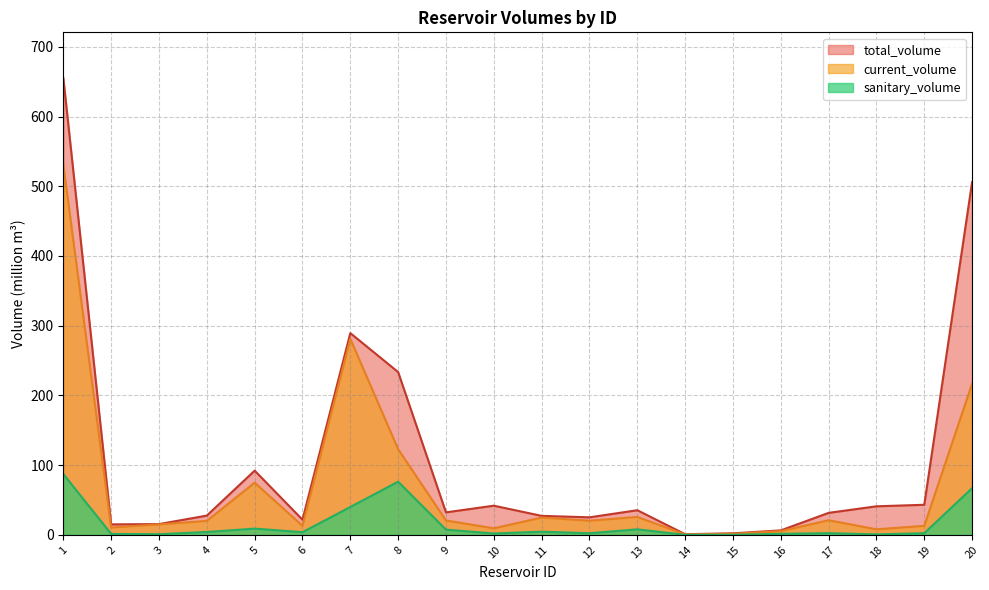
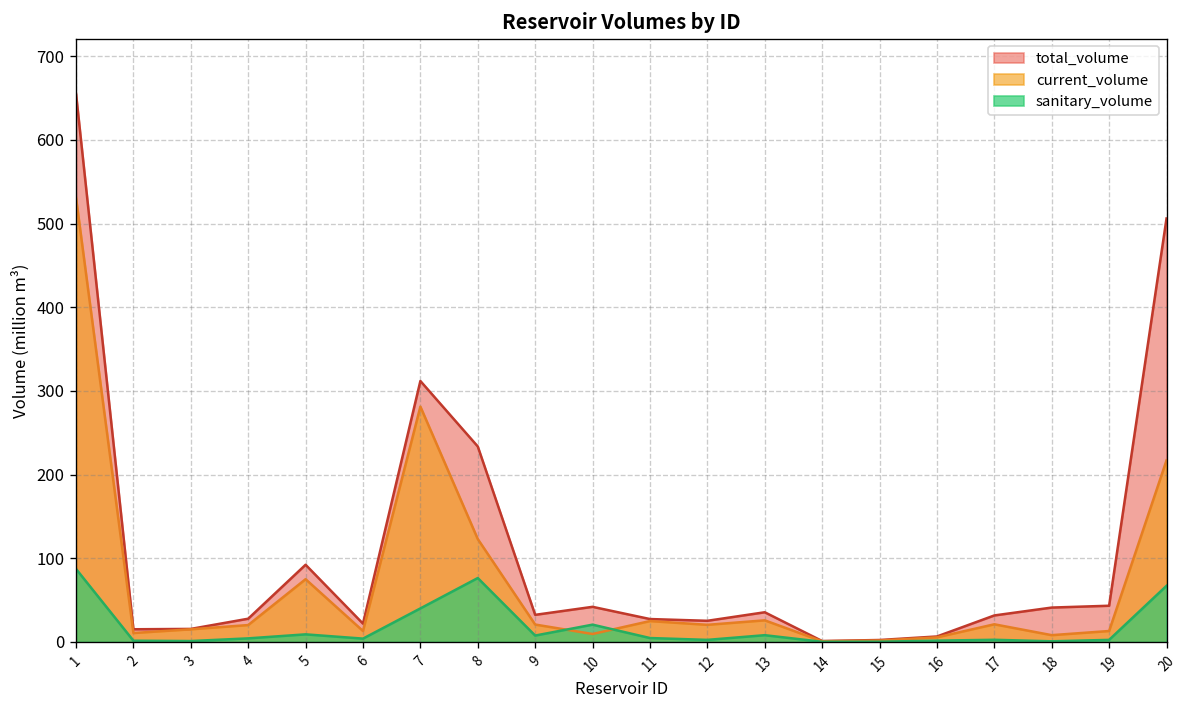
  {
    "total_volume": {
      "1": 660,
      "2": 20,
      "4": 30,
      "5": 90,
      "6": 20,
-     "7": 290,
+     "7": 310,
      "8": 230,
      "9": 30,
      "10": 40,
      "12": 30,
      "13": 40,
      "17": 30,
      "18": 40,
      "19": 40,
      "20": 510
    },
    "current_volume": {
      "1": 530,
      "2": 10,
      "4": 20,
      "5": 70,
      "6": 10,
      "7": 280,
      "8": 120,
      "9": 20,
      "10": 10,
      "12": 20,
      "13": 30,
      "17": 20,
      "18": 10,
      "19": 10,
      "20": 220
    },
    "sanitary_volume": {
      "1": 90,
      "2": 0,
      "3": 0,
      "4": 0,
      "5": 10,
      "6": 0,
      "7": 40,
      "8": 80,
      "9": 10,
-     "10": 0,
+     "10": 20,
      "11": 0,
      "12": 0,
      "13": 10,
      "16": 0,
      "17": 0,
      "18": 0,
      "19": 0,
      "20": 70
    }
  }
